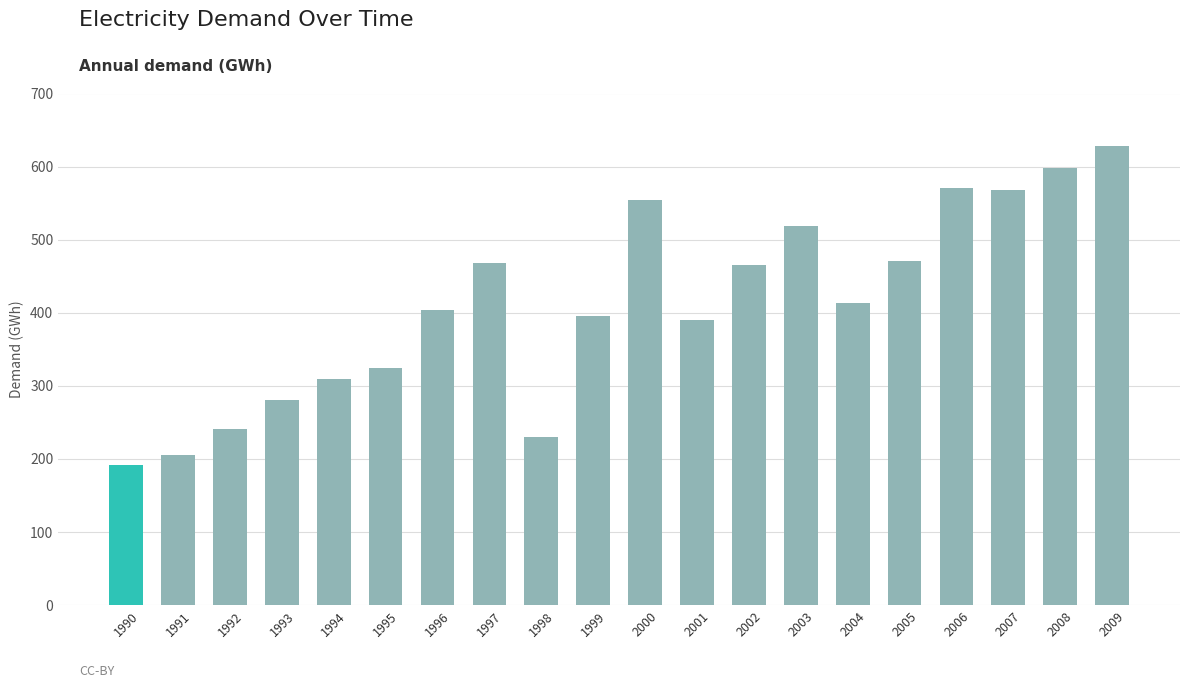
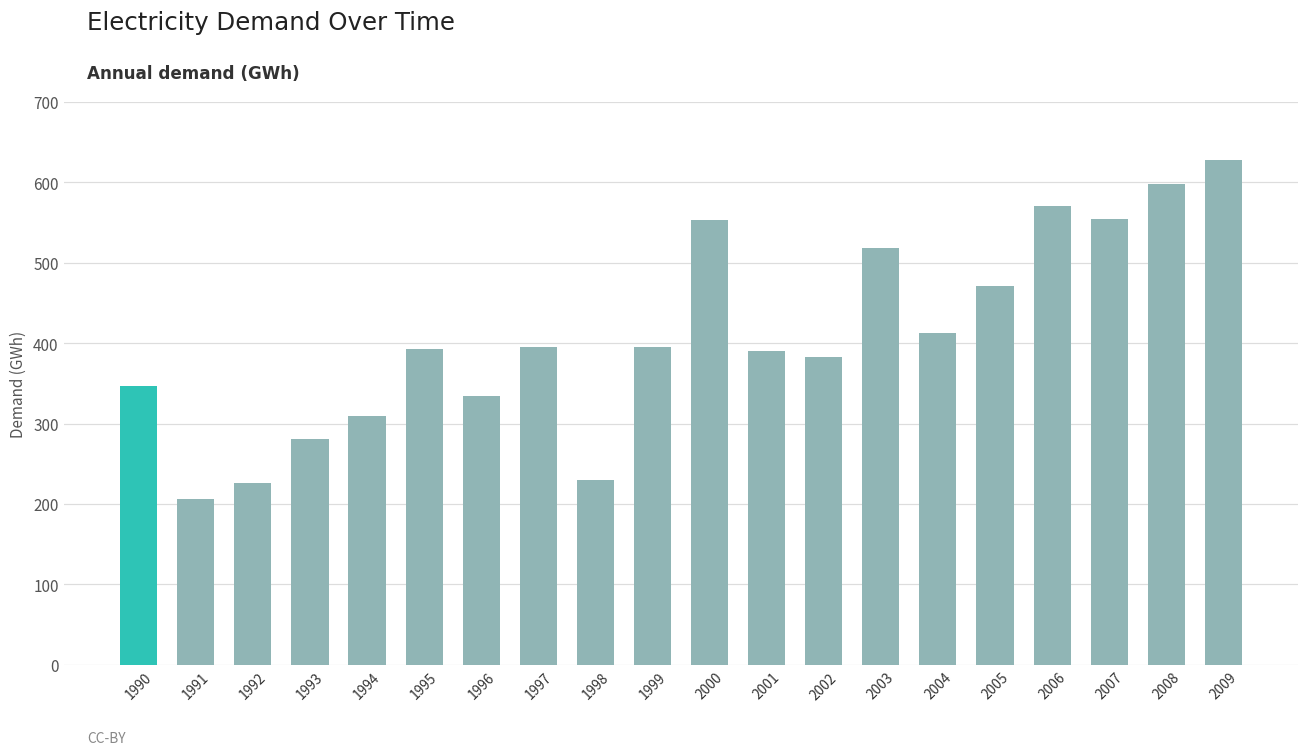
  {
-   "1990": 190,
+   "1990": 350,
    "1991": 210,
-   "1992": 240,
+   "1992": 230,
    "1993": 280,
    "1994": 310,
-   "1995": 320,
-   "1996": 400,
-   "1997": 470,
+   "1995": 390,
+   "1996": 340,
+   "1997": 400,
    "1998": 230,
    "1999": 400,
    "2000": 550,
    "2001": 390,
-   "2002": 470,
+   "2002": 380,
    "2003": 520,
    "2004": 410,
    "2005": 470,
    "2006": 570,
-   "2007": 570,
+   "2007": 550,
    "2008": 600,
    "2009": 630
  }
